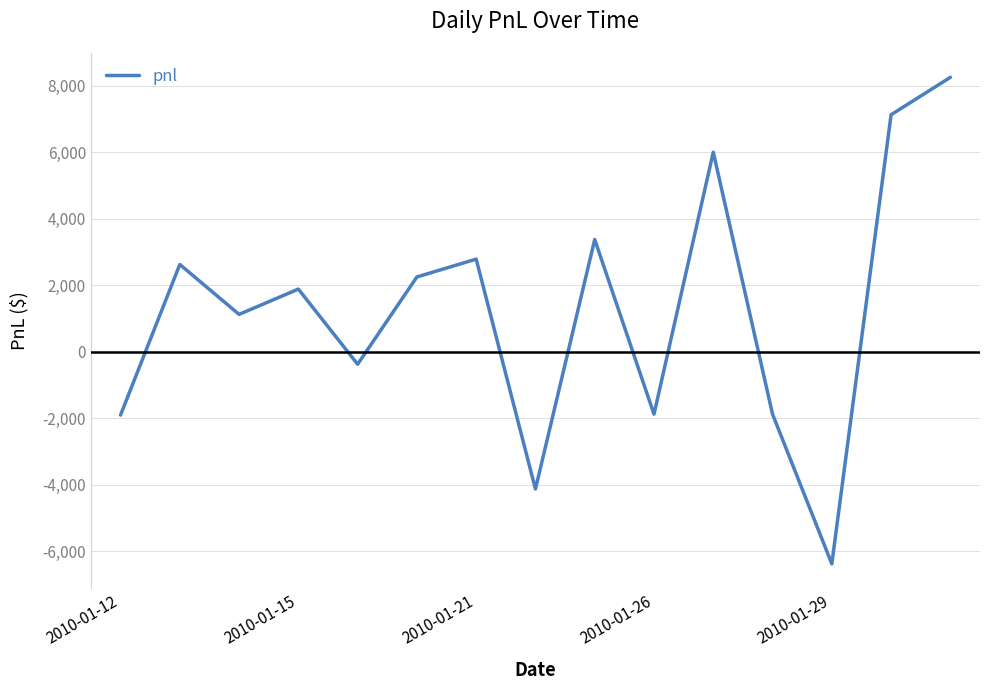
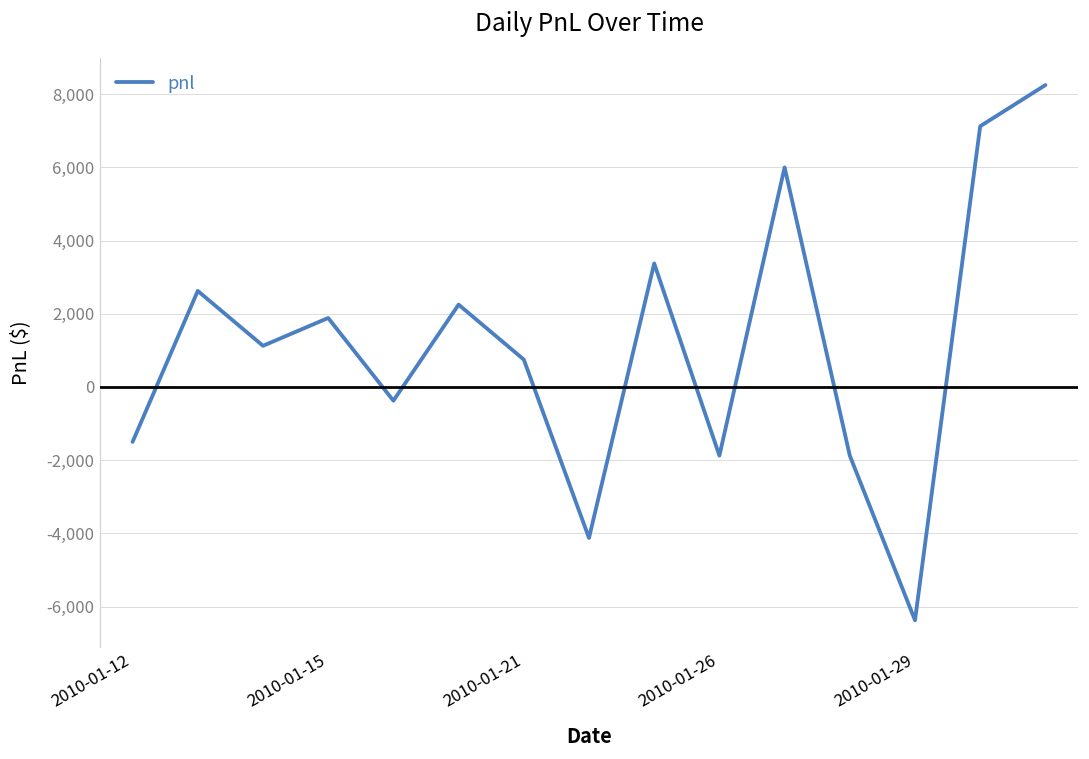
  {
-   "2010-01-12": "-1,900",
+   "2010-01-12": "-1,500",
    "2010-01-15": "1,900",
-   "2010-01-21": "2,800",
+   "2010-01-21": "800",
    "2010-01-26": "-1,900",
    "2010-01-29": "-6,400"
  }
